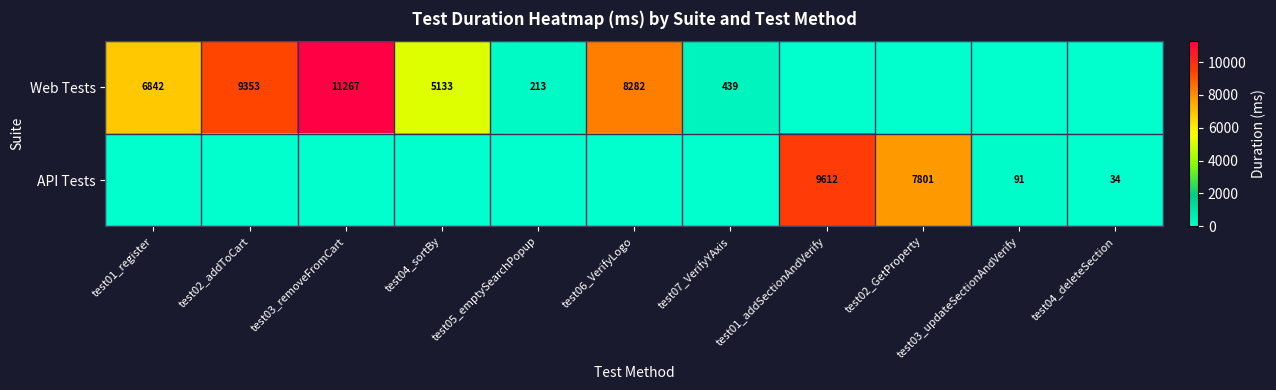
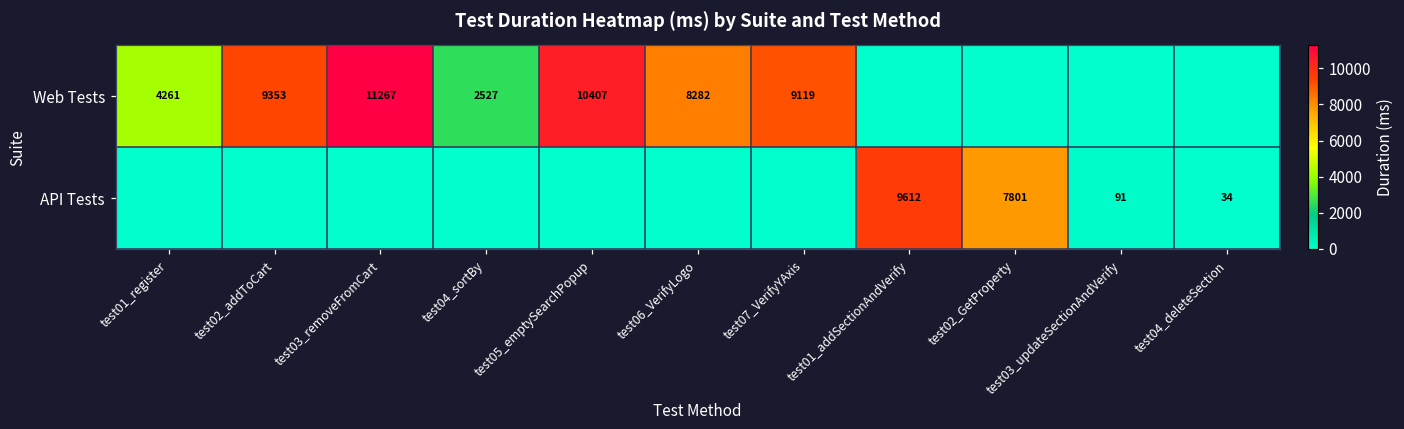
  {
    "Web Tests": {
-     "test01_register": 6842,
+     "test01_register": 4261,
      "test02_addToCart": 9353,
      "test03_removeFromCart": 11267,
-     "test04_sortBy": 5133,
-     "test05_emptySearchPopup": 213,
+     "test04_sortBy": 2527,
+     "test05_emptySearchPopup": 10407,
      "test06_VerifyLogo": 8282,
-     "test07_VerifyYAxis": 439
+     "test07_VerifyYAxis": 9119
    },
    "API Tests": {
      "test01_addSectionAndVerify": 9612,
      "test02_GetProperty": 7801,
      "test03_updateSectionAndVerify": 91,
      "test04_deleteSection": 34
    }
  }
